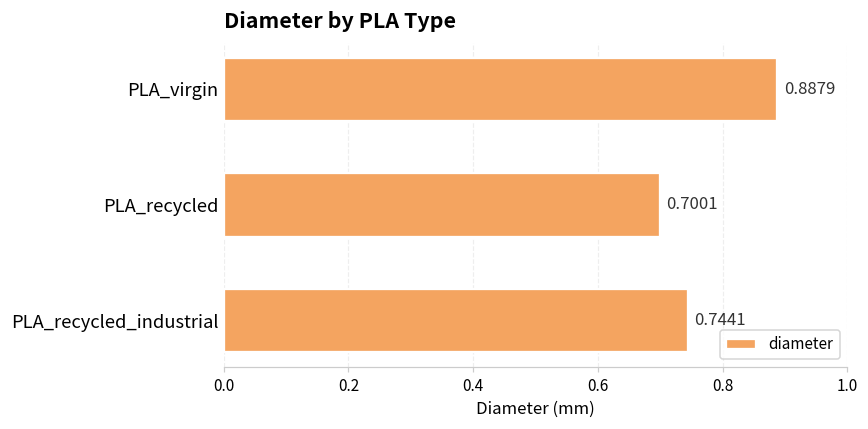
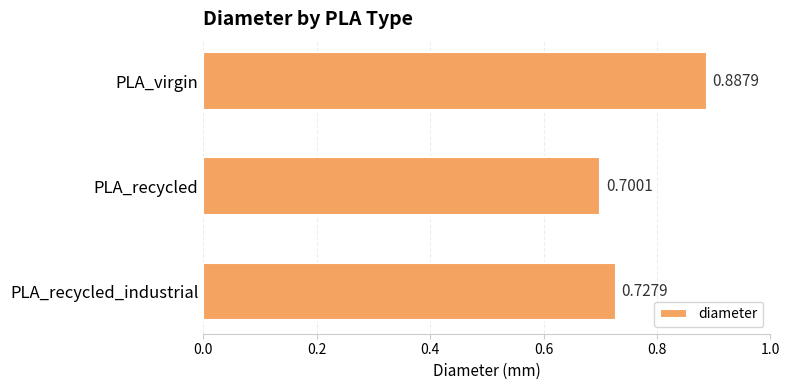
  {
    "PLA_virgin": 0.8879,
    "PLA_recycled": 0.7001,
-   "PLA_recycled_industrial": 0.7441
+   "PLA_recycled_industrial": 0.7279
  }
